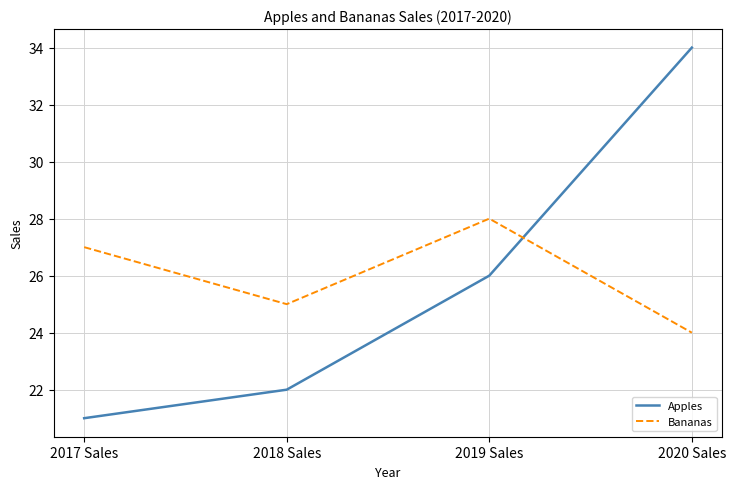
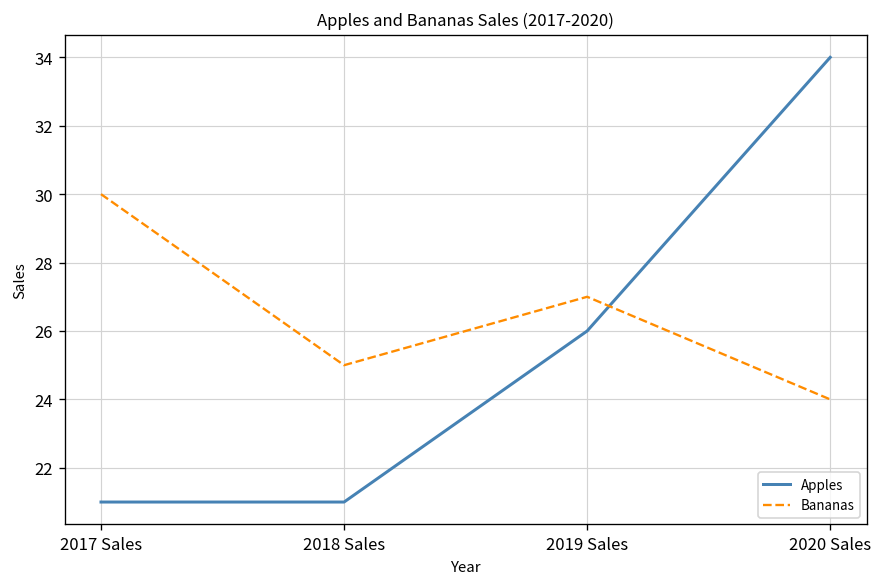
  {
    "Apples": {
      "2017 Sales": 21,
-     "2018 Sales": 22,
+     "2018 Sales": 21,
      "2019 Sales": 26,
      "2020 Sales": 34
    },
    "Bananas": {
-     "2017 Sales": 27,
+     "2017 Sales": 30,
      "2018 Sales": 25,
-     "2019 Sales": 28,
+     "2019 Sales": 27,
      "2020 Sales": 24
    }
  }
